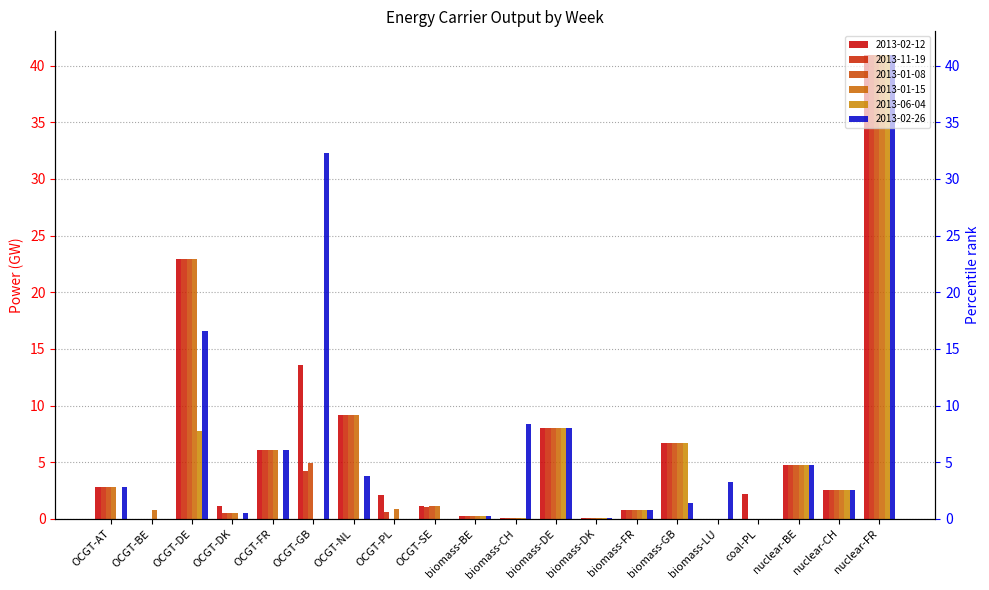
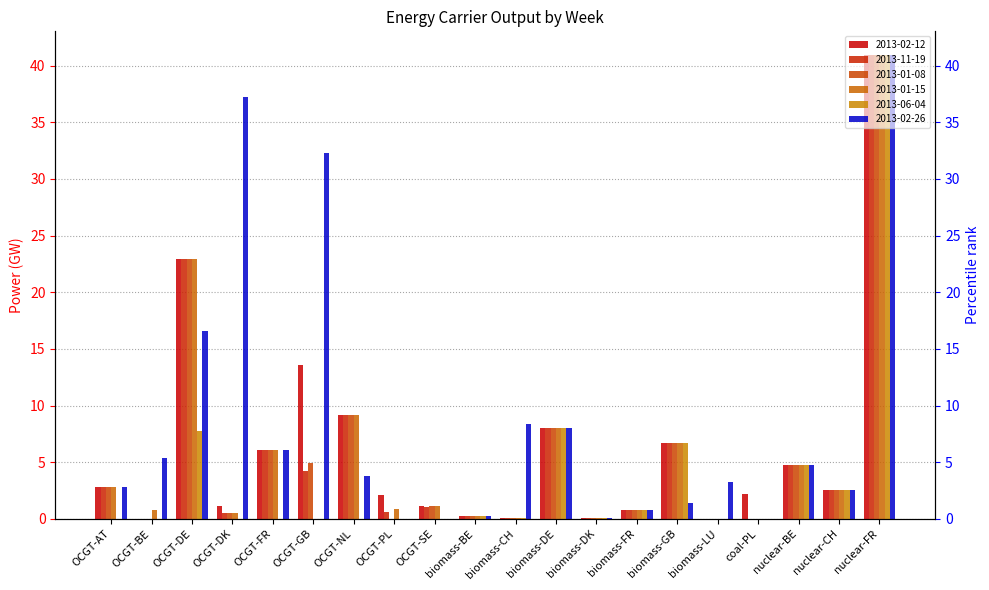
  {
    "2013-02-26": {
      "OCGT-AT": 2.8,
-     "OCGT-BE": 0.0,
+     "OCGT-BE": 5.4,
      "OCGT-DE": 16.6,
-     "OCGT-DK": 0.5,
+     "OCGT-DK": 37.2,
      "OCGT-FR": 6.1,
      "OCGT-GB": 32.3,
      "OCGT-NL": 3.8,
      "OCGT-PL": 0.0,
      "OCGT-SE": 0.0,
      "biomass-BE": 0.3,
      "biomass-CH": 8.4,
      "biomass-DE": 8.0,
      "biomass-FR": 0.8,
      "biomass-GB": 1.4,
      "biomass-LU": 3.2,
      "coal-PL": 0.0,
      "nuclear-BE": 4.7,
      "nuclear-CH": 2.6
    }
  }
